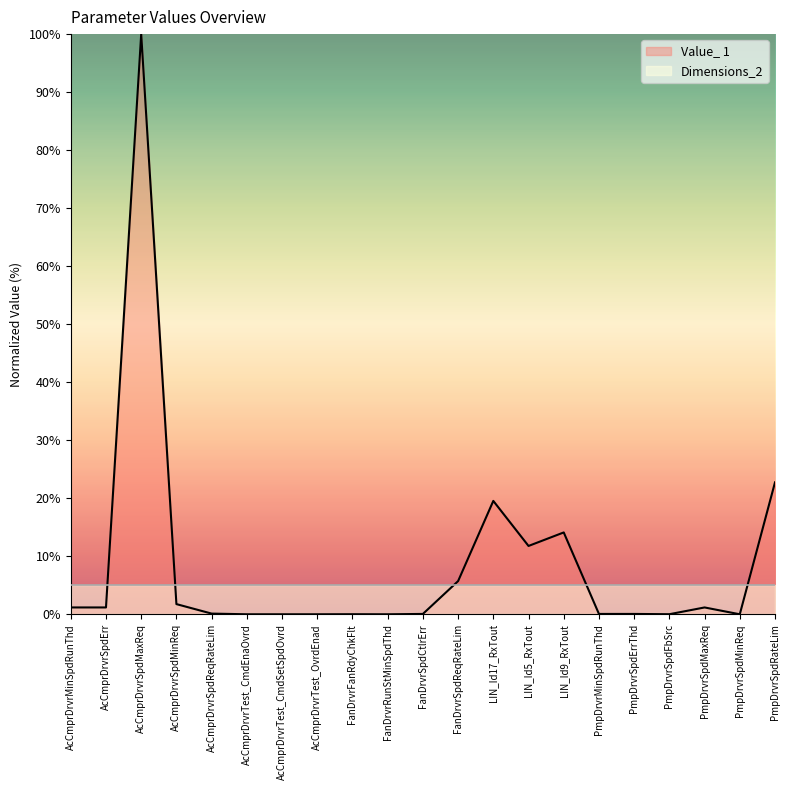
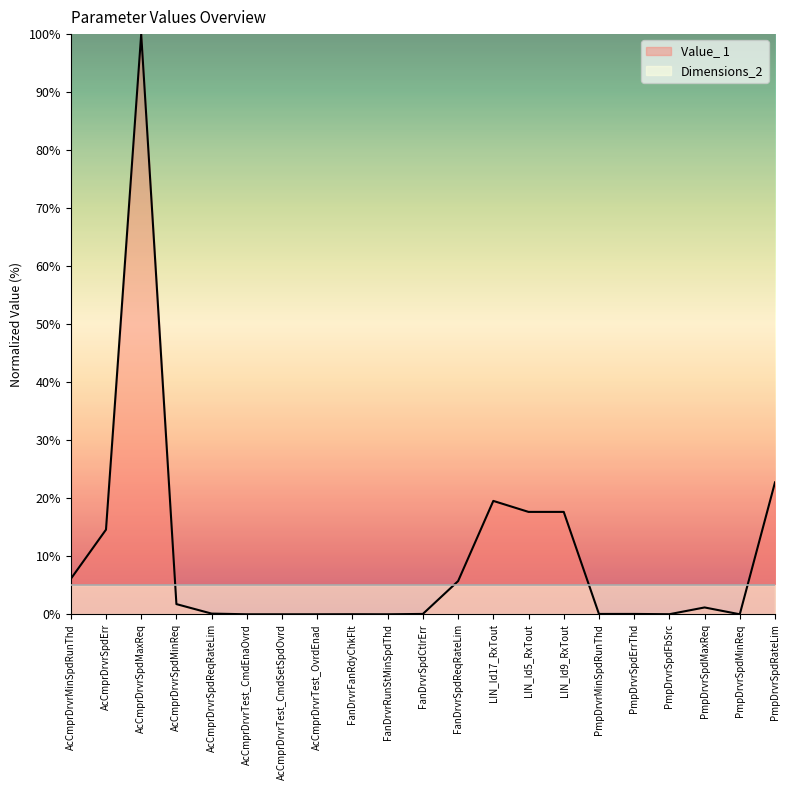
  {
    "Value_ 1": {
-     "AcCmprDrvrMinSpdRunThd": "1%",
-     "AcCmprDrvrSpdErr": "1%",
+     "AcCmprDrvrMinSpdRunThd": "6%",
+     "AcCmprDrvrSpdErr": "15%",
      "AcCmprDrvrSpdMaxReq": "100%",
      "AcCmprDrvrSpdMinReq": "2%",
      "AcCmprDrvrSpdReqRateLim": "0%",
      "AcCmprDrvrTest_CmdEnaOvrd": "0%",
      "AcCmprDrvrTest_CmdSetSpdOvrd": "0%",
      "AcCmprDrvrTest_OvrdEnad": "0%",
      "FanDrvrFanRdyChkFlt": "0%",
      "FanDrvrRunStMinSpdThd": "0%",
      "FanDrvrSpdCtlrErr": "0%",
      "FanDrvrSpdReqRateLim": "6%",
      "LIN_Id17_RxTout": "20%",
-     "LIN_Id5_RxTout": "12%",
-     "LIN_Id9_RxTout": "14%",
+     "LIN_Id5_RxTout": "18%",
+     "LIN_Id9_RxTout": "18%",
      "PmpDrvrMinSpdRunThd": "0%",
      "PmpDrvrSpdErrThd": "0%",
      "PmpDrvrSpdFbSrc": "0%",
      "PmpDrvrSpdMaxReq": "1%",
      "PmpDrvrSpdMinReq": "0%",
      "PmpDrvrSpdRateLim": "23%"
    },
    "Dimensions_2": {
      "AcCmprDrvrMinSpdRunThd": "5%",
      "AcCmprDrvrSpdErr": "5%",
      "AcCmprDrvrSpdMaxReq": "5%",
      "AcCmprDrvrSpdMinReq": "5%",
      "AcCmprDrvrSpdReqRateLim": "5%",
      "AcCmprDrvrTest_CmdEnaOvrd": "5%",
      "AcCmprDrvrTest_CmdSetSpdOvrd": "5%",
      "AcCmprDrvrTest_OvrdEnad": "5%",
      "FanDrvrFanRdyChkFlt": "5%",
      "FanDrvrRunStMinSpdThd": "5%",
      "FanDrvrSpdCtlrErr": "5%",
      "FanDrvrSpdReqRateLim": "5%",
      "LIN_Id17_RxTout": "5%",
      "LIN_Id5_RxTout": "5%",
      "LIN_Id9_RxTout": "5%",
      "PmpDrvrMinSpdRunThd": "5%",
      "PmpDrvrSpdErrThd": "5%",
      "PmpDrvrSpdFbSrc": "5%",
      "PmpDrvrSpdMaxReq": "5%",
      "PmpDrvrSpdMinReq": "5%",
      "PmpDrvrSpdRateLim": "5%"
    }
  }
